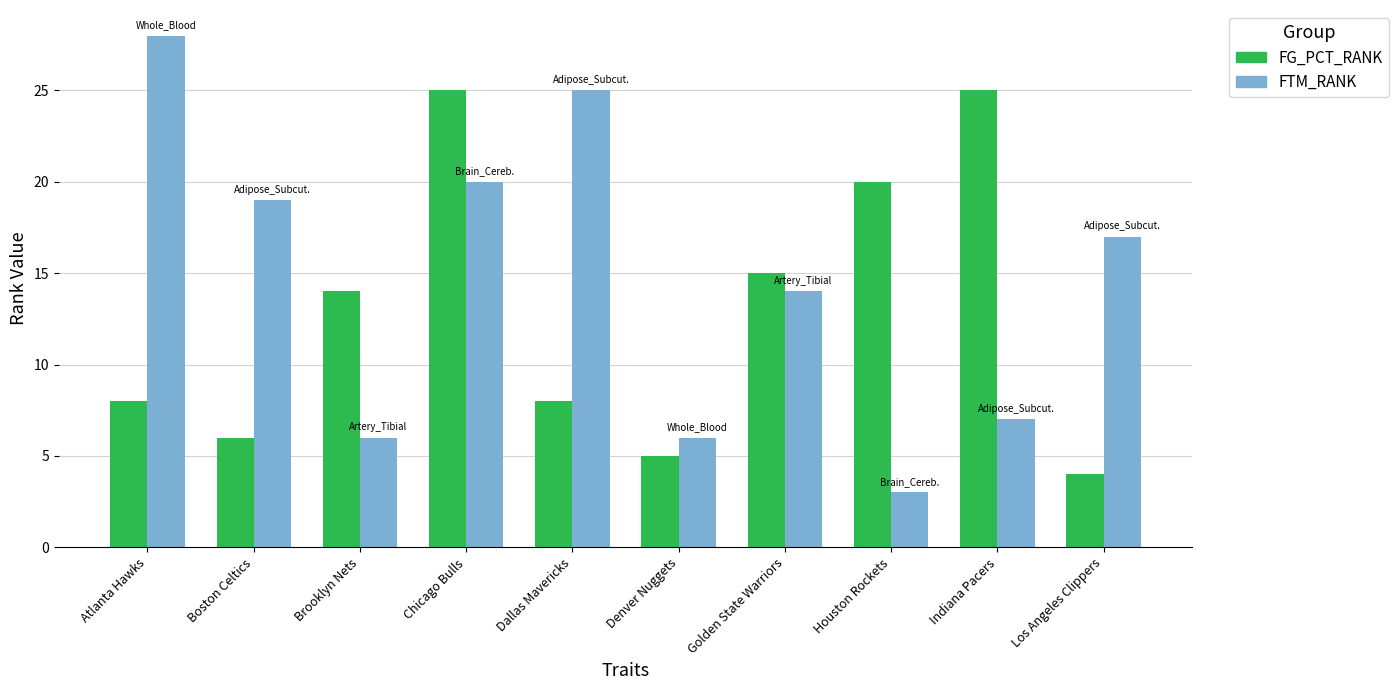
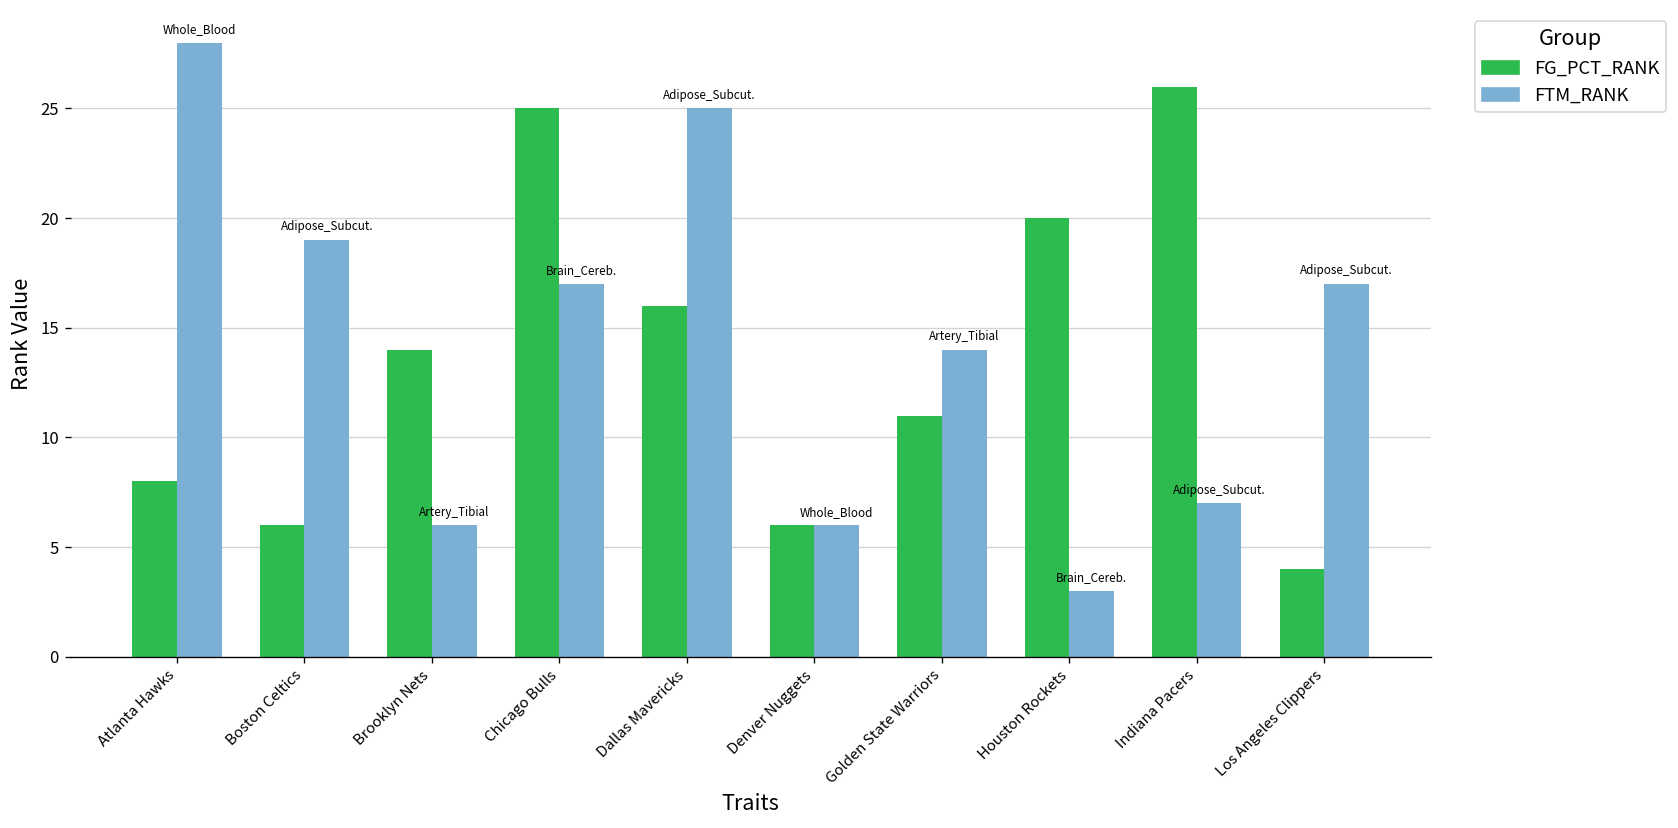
  {
    "FG_PCT_RANK": {
      "Atlanta Hawks": 8,
      "Boston Celtics": 6,
      "Brooklyn Nets": 14,
      "Chicago Bulls": 25,
-     "Dallas Mavericks": 8,
-     "Denver Nuggets": 5,
-     "Golden State Warriors": 15,
+     "Dallas Mavericks": 16,
+     "Denver Nuggets": 6,
+     "Golden State Warriors": 11,
      "Houston Rockets": 20,
-     "Indiana Pacers": 25,
+     "Indiana Pacers": 26,
      "Los Angeles Clippers": 4
    },
    "FTM_RANK": {
      "Atlanta Hawks": 28,
      "Boston Celtics": 19,
      "Brooklyn Nets": 6,
-     "Chicago Bulls": 20,
+     "Chicago Bulls": 17,
      "Dallas Mavericks": 25,
      "Denver Nuggets": 6,
      "Golden State Warriors": 14,
      "Houston Rockets": 3,
      "Indiana Pacers": 7,
      "Los Angeles Clippers": 17
    }
  }
